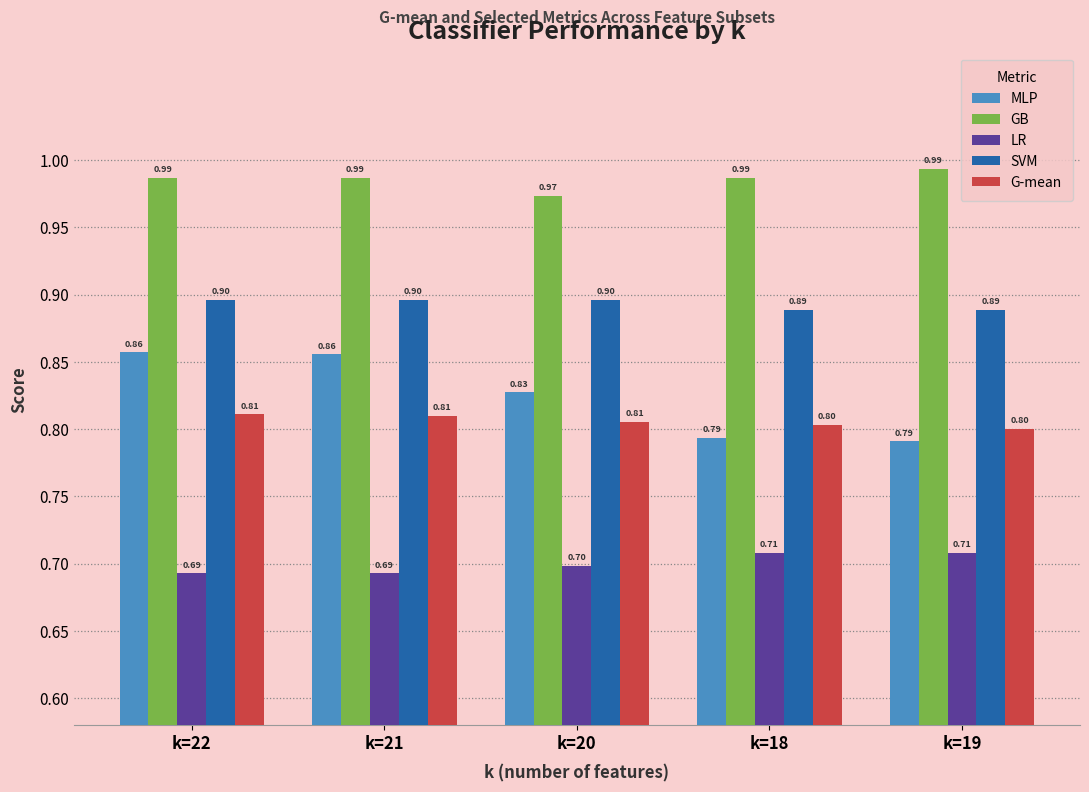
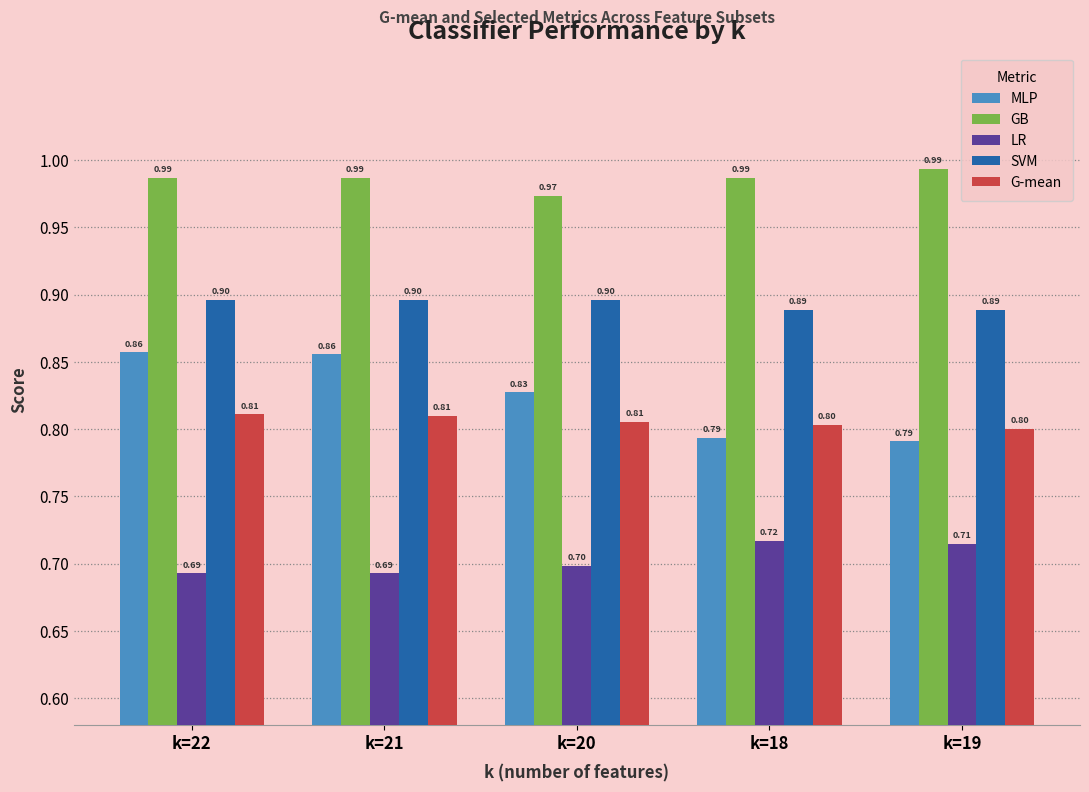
  {
    "MLP": {
      "k=22": 0.86,
      "k=21": 0.86,
      "k=20": 0.83,
      "k=18": 0.79,
      "k=19": 0.79
    },
    "GB": {
      "k=22": 0.99,
      "k=21": 0.99,
      "k=20": 0.97,
      "k=18": 0.99,
      "k=19": 0.99
    },
    "LR": {
      "k=22": 0.69,
      "k=21": 0.69,
      "k=20": 0.70,
-     "k=18": 0.71,
-     "k=19": 0.708
+     "k=18": 0.72,
+     "k=19": 0.715
    },
    "SVM": {
      "k=22": 0.90,
      "k=21": 0.90,
      "k=20": 0.90,
      "k=18": 0.89,
      "k=19": 0.89
    },
    "G-mean": {
      "k=22": 0.81,
      "k=21": 0.81,
      "k=20": 0.81,
      "k=18": 0.80,
      "k=19": 0.80
    }
  }
